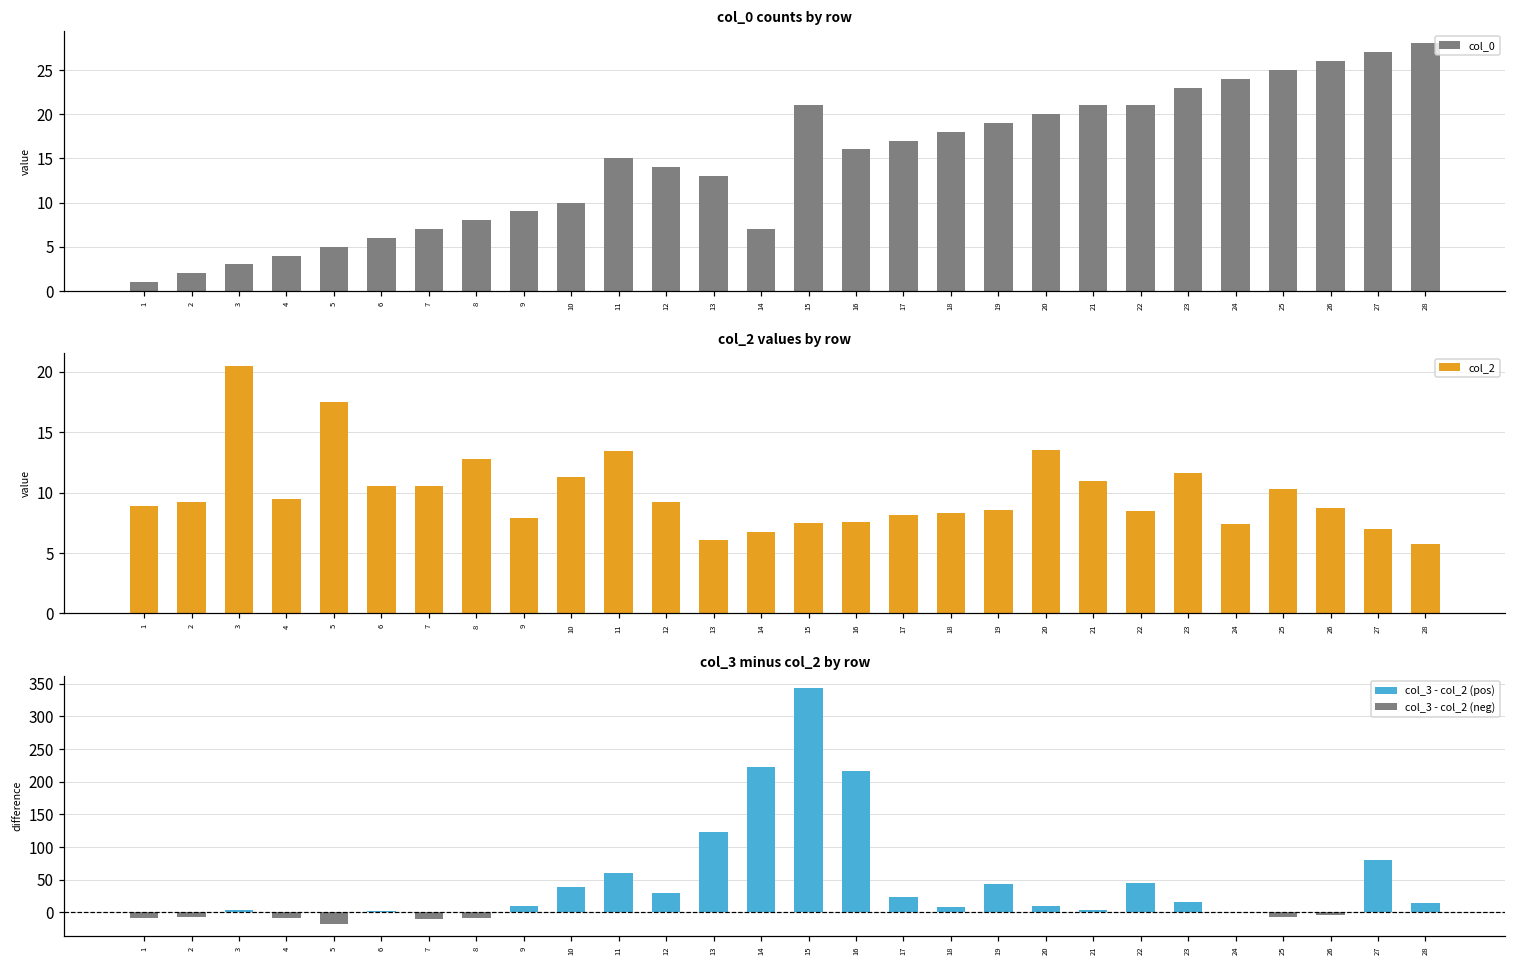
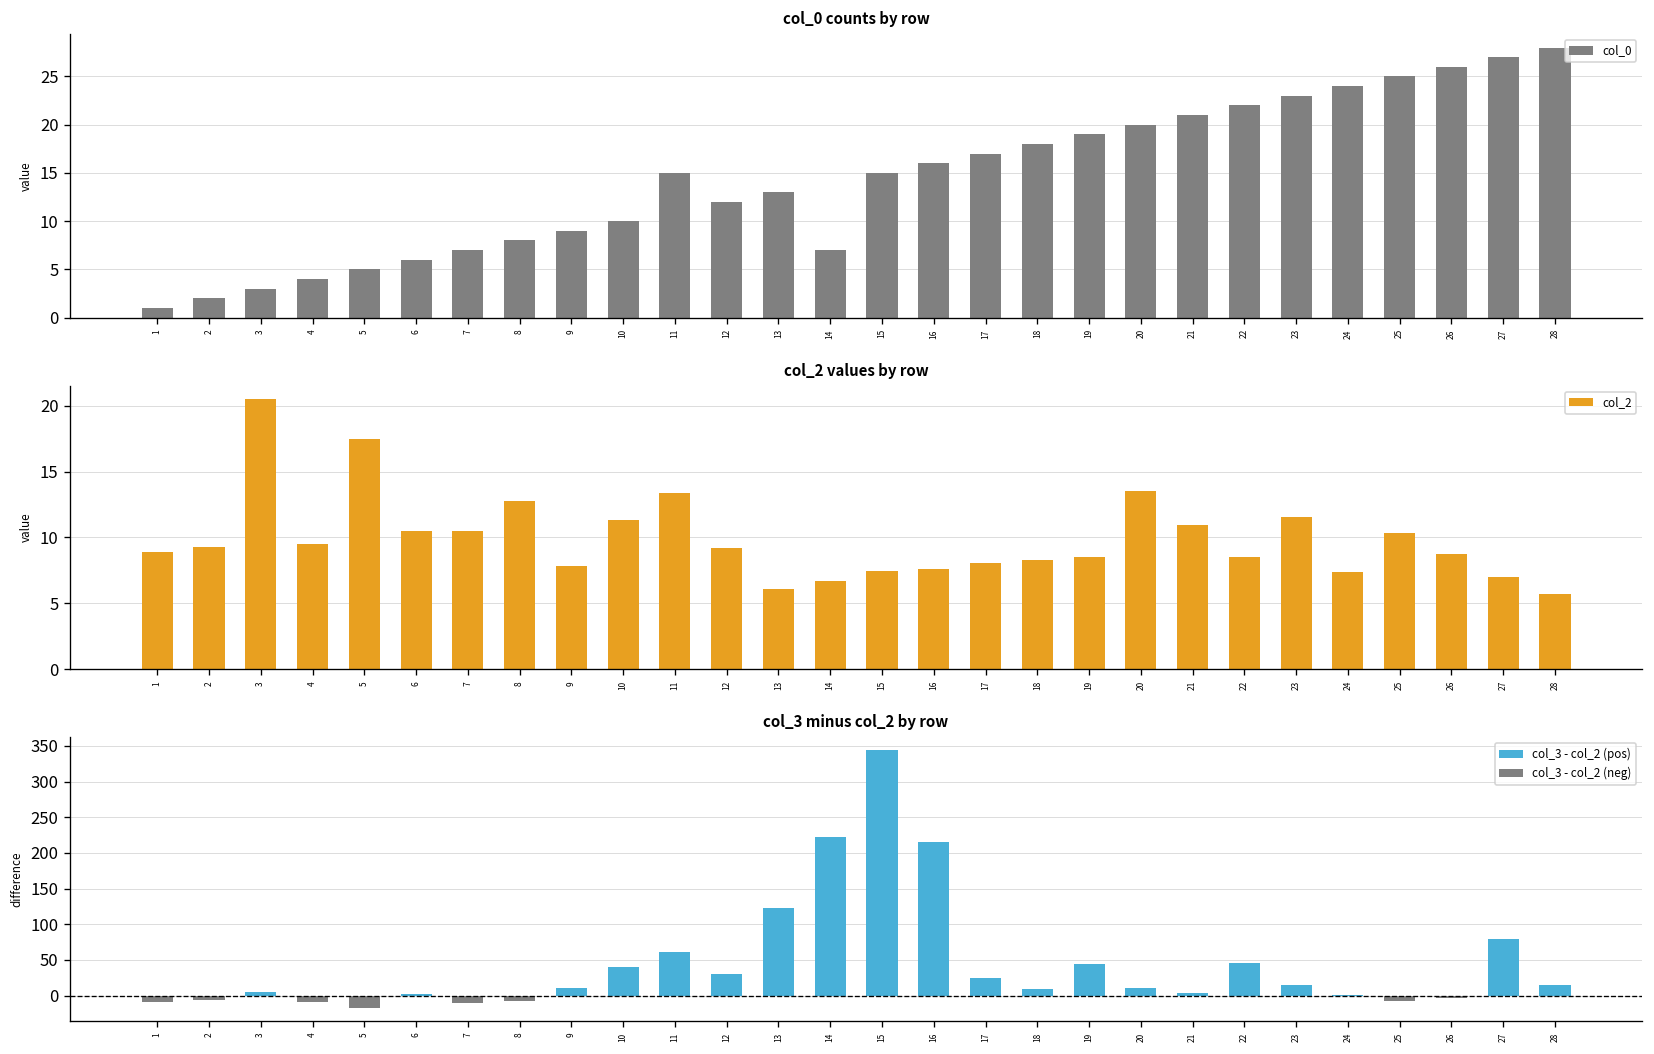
  {
    "col_0 counts by row": {
      "1": 1,
      "2": 2,
      "3": 3,
      "4": 4,
      "5": 5,
      "6": 6,
      "7": 7,
      "8": 8,
      "9": 9,
      "10": 10,
      "11": 15,
-     "12": 14,
+     "12": 12,
      "13": 13,
      "14": 7,
-     "15": 21,
+     "15": 15,
      "16": 16,
      "17": 17,
      "18": 18,
      "19": 19,
      "20": 20,
      "21": 21,
-     "22": 21,
+     "22": 22,
      "23": 23,
      "24": 24,
      "25": 25,
      "26": 26,
      "27": 27,
      "28": 28
    },
    "col_2 values by row": {
      "1": 8.9,
      "2": 9.3,
      "3": 20.5,
      "4": 9.5,
      "5": 17.5,
      "6": 10.5,
      "7": 10.5,
      "8": 12.8,
      "9": 7.9,
      "10": 11.3,
      "11": 13.4,
      "12": 9.2,
      "13": 6.1,
      "14": 6.7,
      "15": 7.5,
      "16": 7.6,
      "17": 8.1,
      "18": 8.3,
      "19": 8.5,
      "20": 13.5,
      "21": 10.9,
      "22": 8.5,
      "23": 11.6,
      "24": 7.4,
      "25": 10.3,
      "26": 8.7,
      "27": 7.0,
      "28": 5.7
    },
    "col_3 minus col_2 by row": {
      "col_3 - col_2 (pos)": {
        "3": 0,
        "9": 10,
        "10": 40,
        "11": 60,
        "12": 30,
        "13": 120,
        "14": 220,
        "15": 340,
        "16": 220,
        "17": 20,
        "18": 10,
        "19": 40,
        "20": 10,
        "22": 50,
        "23": 20,
        "27": 80,
        "28": 20
      },
      "col_3 - col_2 (neg)": {
        "1": -10,
        "2": -10,
        "4": -10,
        "5": -20,
        "7": -10,
        "8": -10,
        "25": -10
      }
    }
  }
